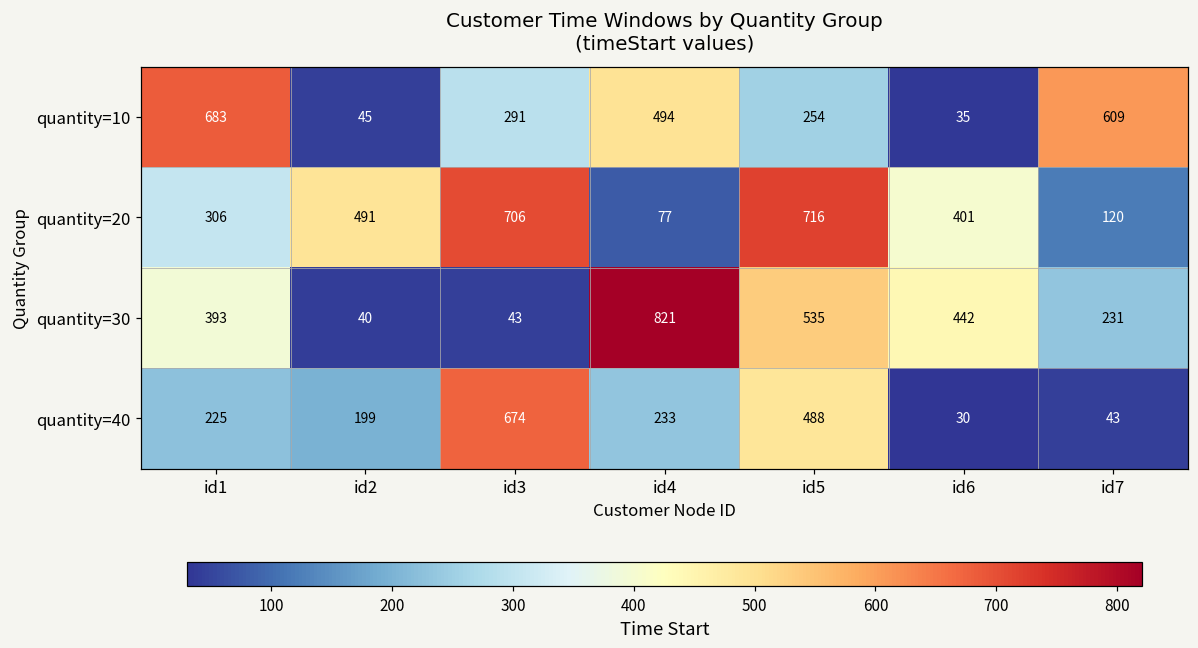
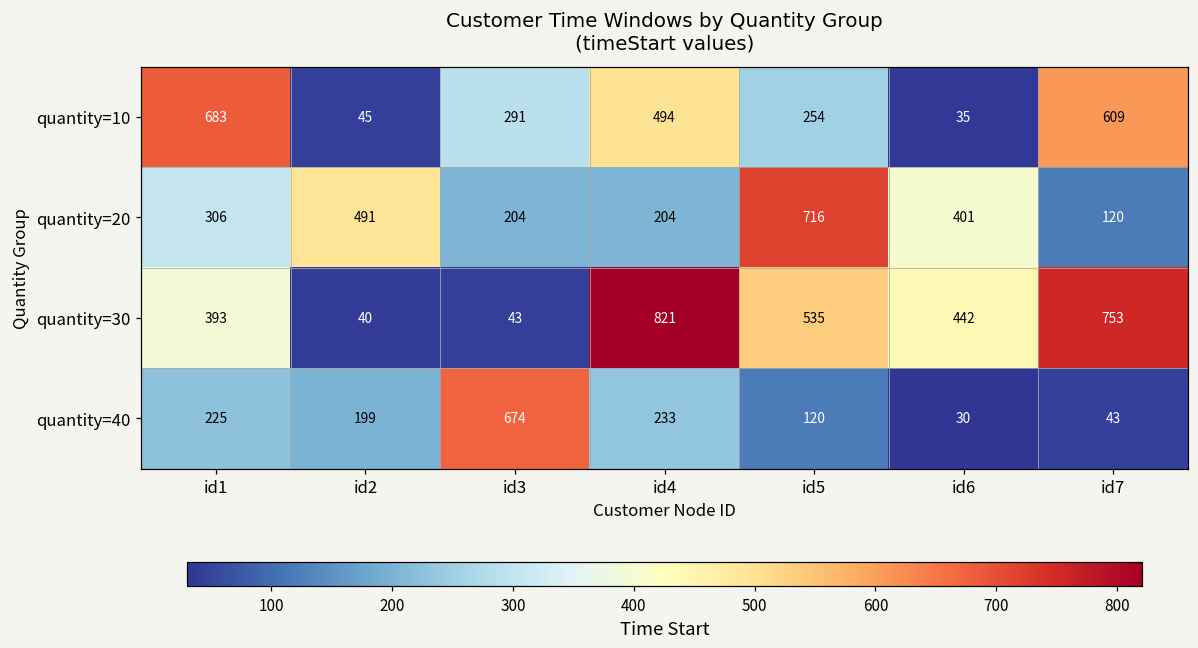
  {
    "quantity=10": {
      "id1": 683,
      "id2": 45,
      "id3": 291,
      "id4": 494,
      "id5": 254,
      "id6": 35,
      "id7": 609
    },
    "quantity=20": {
      "id1": 306,
      "id2": 491,
-     "id3": 706,
-     "id4": 77,
+     "id3": 204,
+     "id4": 204,
      "id5": 716,
      "id6": 401,
      "id7": 120
    },
    "quantity=30": {
      "id1": 393,
      "id2": 40,
      "id3": 43,
      "id4": 821,
      "id5": 535,
      "id6": 442,
-     "id7": 231
+     "id7": 753
    },
    "quantity=40": {
      "id1": 225,
      "id2": 199,
      "id3": 674,
      "id4": 233,
-     "id5": 488,
+     "id5": 120,
      "id6": 30,
      "id7": 43
    }
  }
